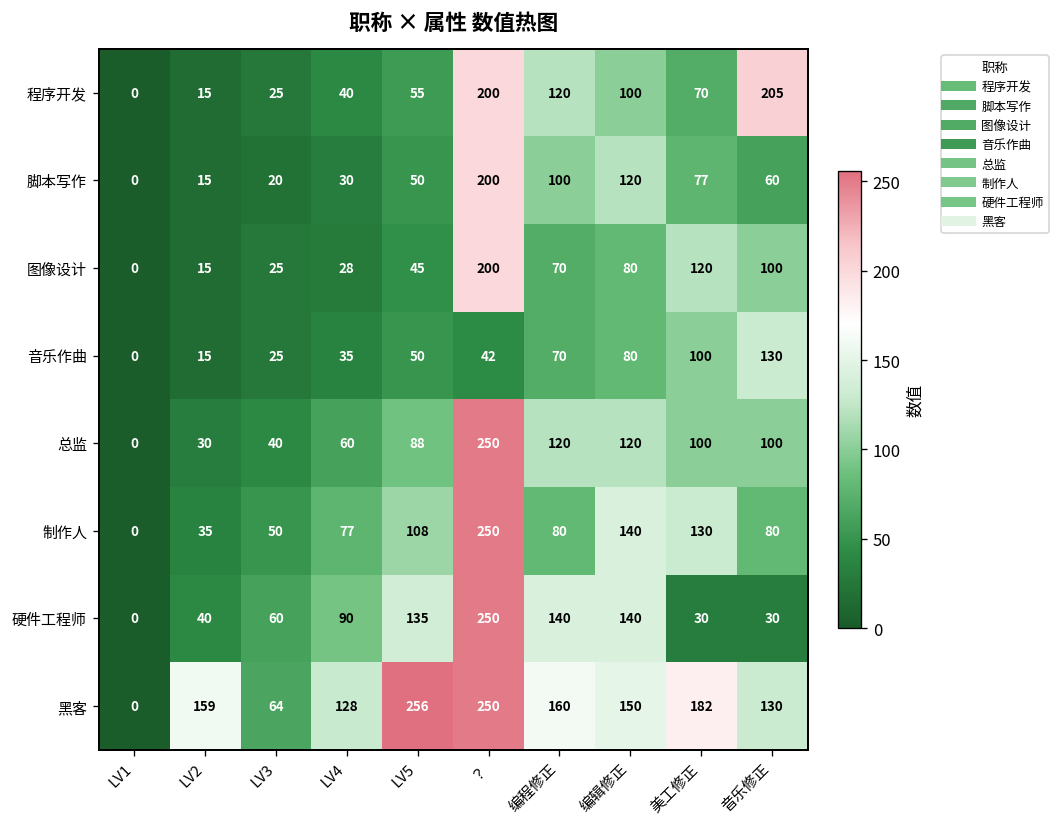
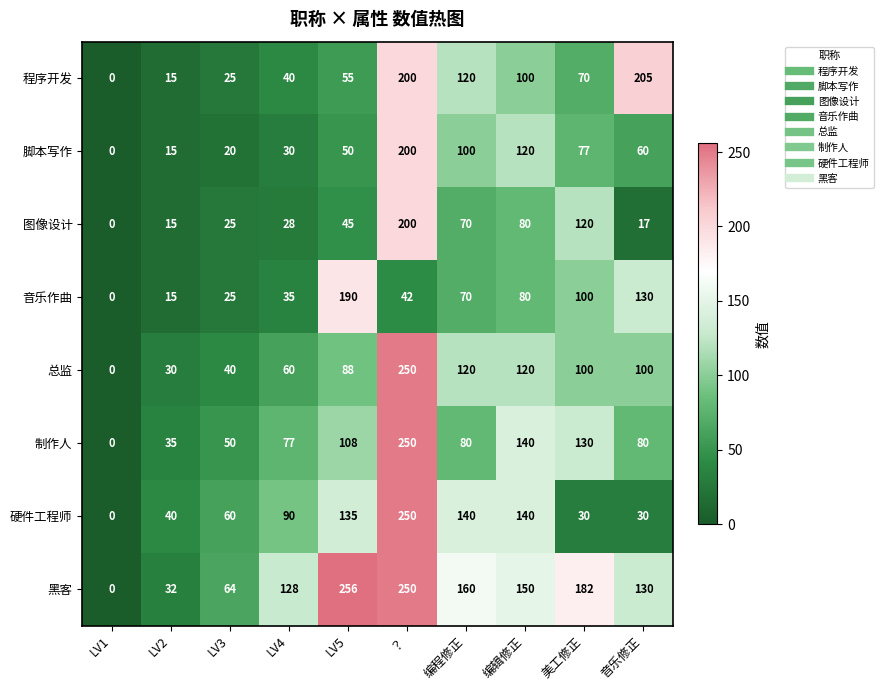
  {
    "程序开发": {
      "LV1": 0,
      "LV2": 15,
      "LV3": 25,
      "LV4": 40,
      "LV5": 55,
      "？": 200,
      "编程修正": 120,
      "编辑修正": 100,
      "美工修正": 70,
      "音乐修正": 205
    },
    "脚本写作": {
      "LV1": 0,
      "LV2": 15,
      "LV3": 20,
      "LV4": 30,
      "LV5": 50,
      "？": 200,
      "编程修正": 100,
      "编辑修正": 120,
      "美工修正": 77,
      "音乐修正": 60
    },
    "图像设计": {
      "LV1": 0,
      "LV2": 15,
      "LV3": 25,
      "LV4": 28,
      "LV5": 45,
      "？": 200,
      "编程修正": 70,
      "编辑修正": 80,
      "美工修正": 120,
-     "音乐修正": 100
+     "音乐修正": 17
    },
    "音乐作曲": {
      "LV1": 0,
      "LV2": 15,
      "LV3": 25,
      "LV4": 35,
-     "LV5": 50,
+     "LV5": 190,
      "？": 42,
      "编程修正": 70,
      "编辑修正": 80,
      "美工修正": 100,
      "音乐修正": 130
    },
    "总监": {
      "LV1": 0,
      "LV2": 30,
      "LV3": 40,
      "LV4": 60,
      "LV5": 88,
      "？": 250,
      "编程修正": 120,
      "编辑修正": 120,
      "美工修正": 100,
      "音乐修正": 100
    },
    "制作人": {
      "LV1": 0,
      "LV2": 35,
      "LV3": 50,
      "LV4": 77,
      "LV5": 108,
      "？": 250,
      "编程修正": 80,
      "编辑修正": 140,
      "美工修正": 130,
      "音乐修正": 80
    },
    "硬件工程师": {
      "LV1": 0,
      "LV2": 40,
      "LV3": 60,
      "LV4": 90,
      "LV5": 135,
      "？": 250,
      "编程修正": 140,
      "编辑修正": 140,
      "美工修正": 30,
      "音乐修正": 30
    },
    "黑客": {
      "LV1": 0,
-     "LV2": 159,
+     "LV2": 32,
      "LV3": 64,
      "LV4": 128,
      "LV5": 256,
      "？": 250,
      "编程修正": 160,
      "编辑修正": 150,
      "美工修正": 182,
      "音乐修正": 130
    }
  }
